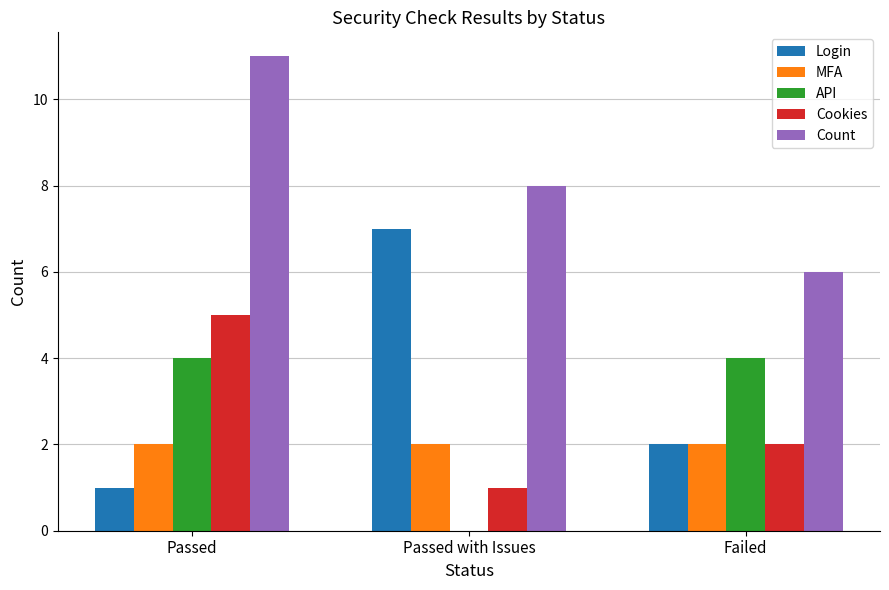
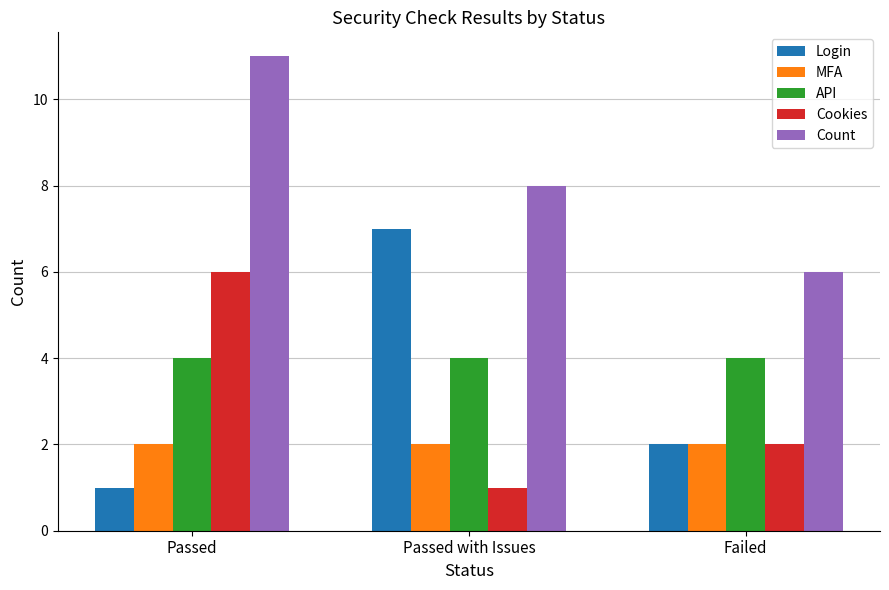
  {
    "Login": {
      "Passed": 1,
      "Passed with Issues": 7,
      "Failed": 2
    },
    "MFA": {
      "Passed": 2,
      "Passed with Issues": 2,
      "Failed": 2
    },
    "API": {
      "Passed": 4,
-     "Passed with Issues": 0,
+     "Passed with Issues": 4,
      "Failed": 4
    },
    "Cookies": {
-     "Passed": 5,
+     "Passed": 6,
      "Passed with Issues": 1,
      "Failed": 2
    },
    "Count": {
      "Passed": 11,
      "Passed with Issues": 8,
      "Failed": 6
    }
  }
